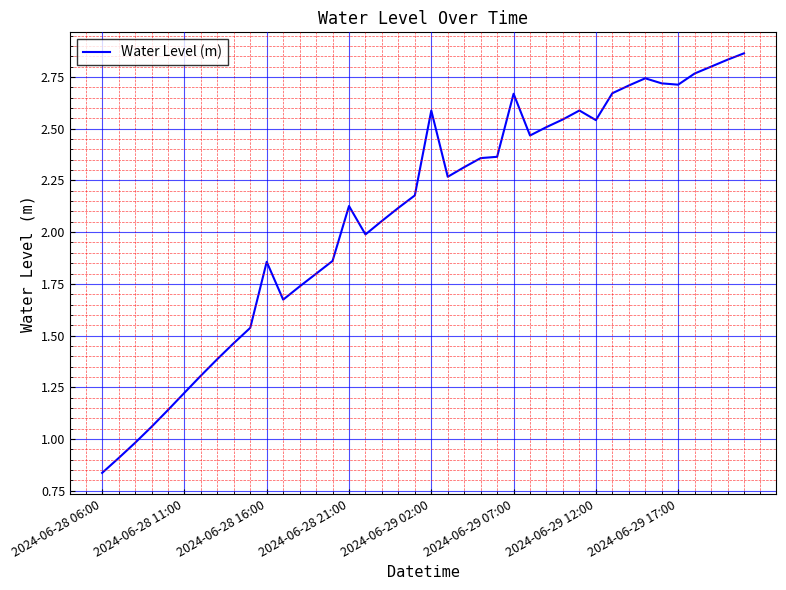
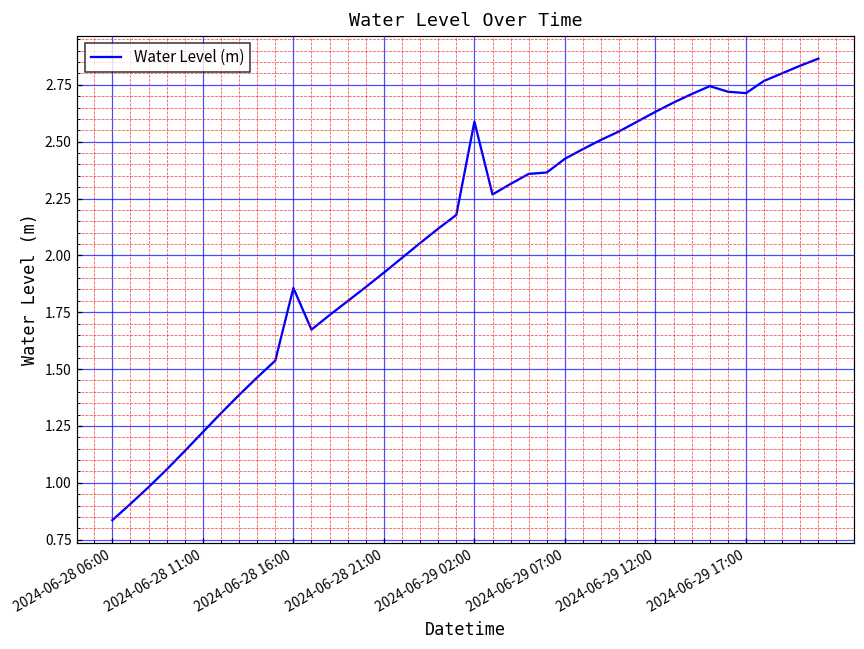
  {
    "2024-06-28 06:00": 0.84,
    "2024-06-28 11:00": 1.22,
    "2024-06-28 16:00": 1.86,
-   "2024-06-28 21:00": 2.13,
+   "2024-06-28 21:00": 1.92,
    "2024-06-29 02:00": 2.59,
-   "2024-06-29 07:00": 2.67,
-   "2024-06-29 12:00": 2.54,
+   "2024-06-29 07:00": 2.42,
+   "2024-06-29 12:00": 2.63,
    "2024-06-29 17:00": 2.71
  }
